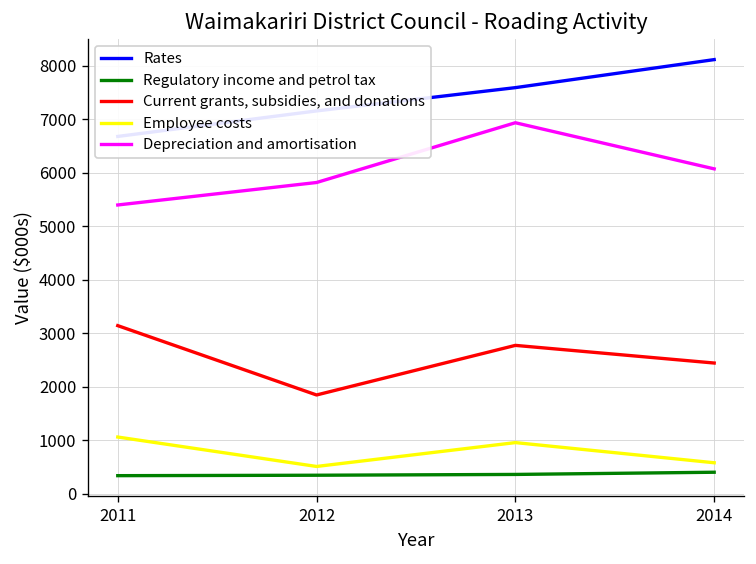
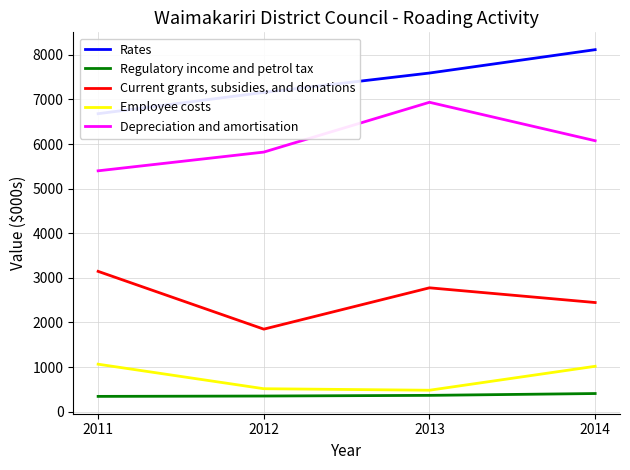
  {
    "Rates": {
      "2013": 7600,
      "2014": 8100
    },
    "Regulatory income and petrol tax": {
      "2011": 300,
      "2012": 300,
      "2013": 400,
      "2014": 400
    },
    "Current grants, subsidies, and donations": {
      "2011": 3100,
      "2012": 1800,
      "2013": 2800,
      "2014": 2400
    },
    "Employee costs": {
      "2011": 1100,
      "2012": 500,
-     "2013": 1000,
-     "2014": 600
+     "2013": 500,
+     "2014": 1000
    },
    "Depreciation and amortisation": {
      "2011": 5400,
      "2012": 5800,
      "2013": 6900,
      "2014": 6100
    }
  }
